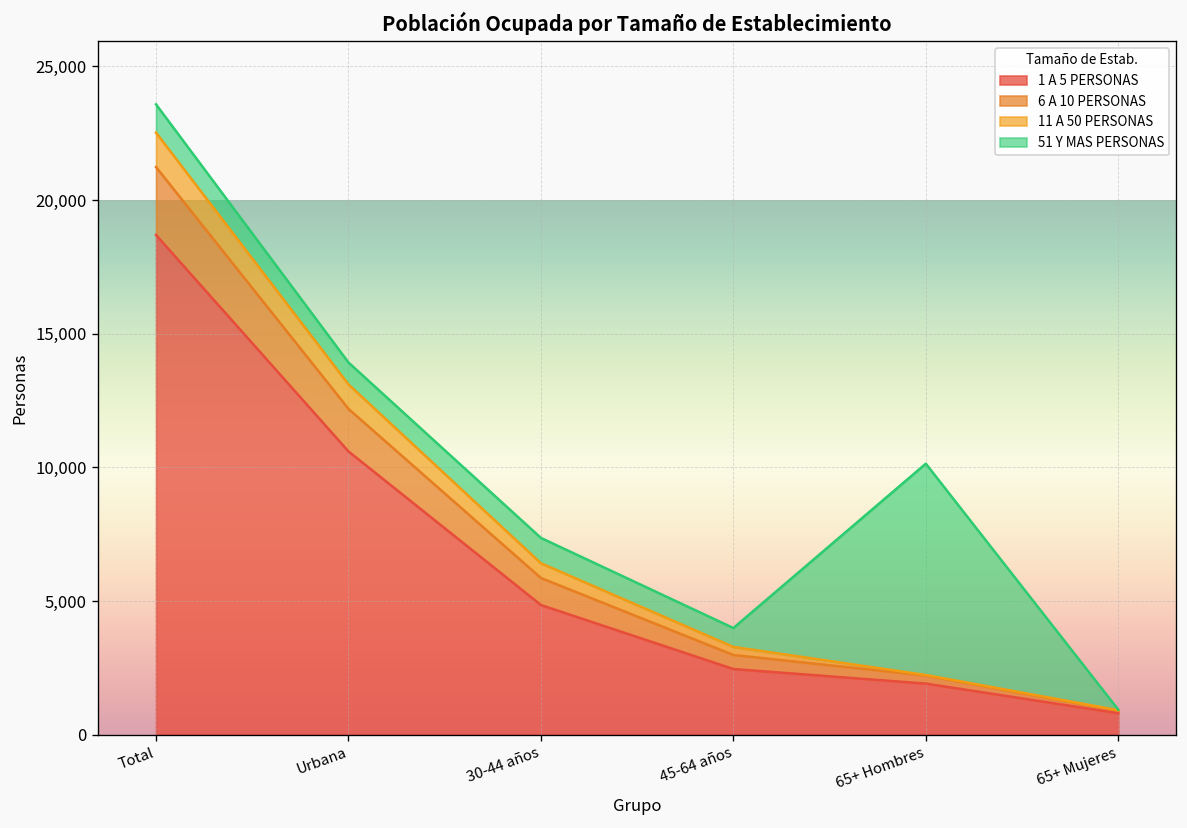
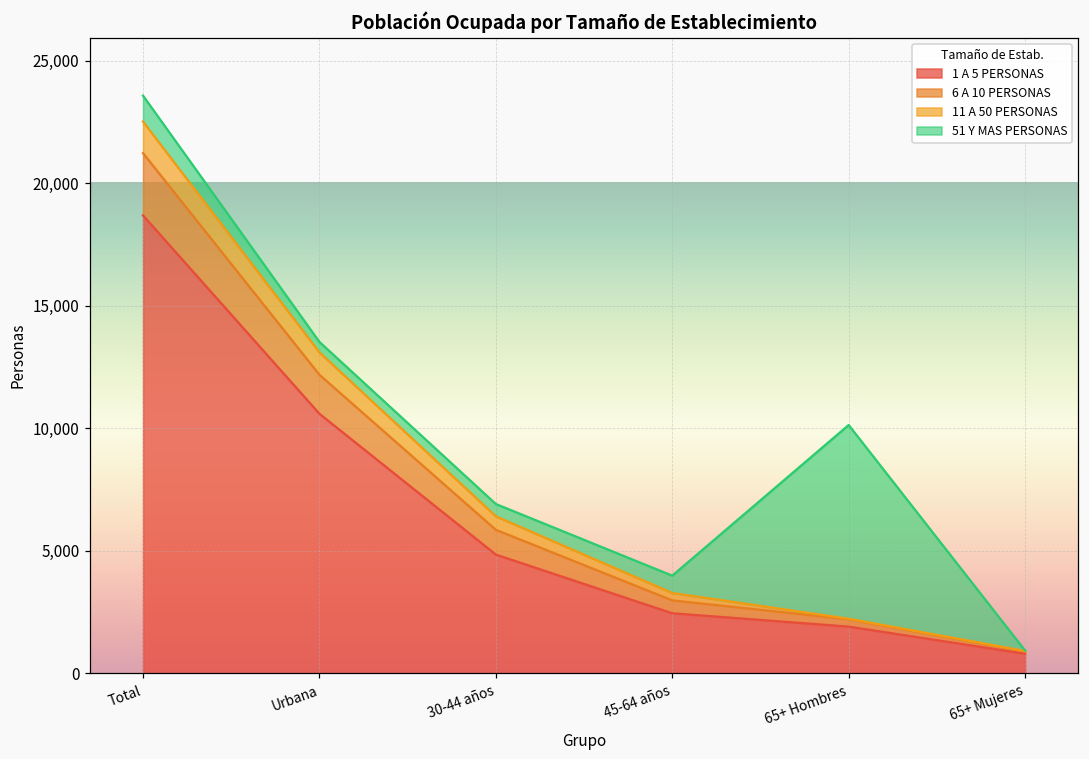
  {
    "51 Y MAS PERSONAS": {
      "Total": "1,100",
-     "Urbana": "800",
-     "30-44 años": "900",
+     "Urbana": "400",
+     "30-44 años": "500",
      "45-64 años": "700",
      "65+ Hombres": "7,900"
    }
  }
